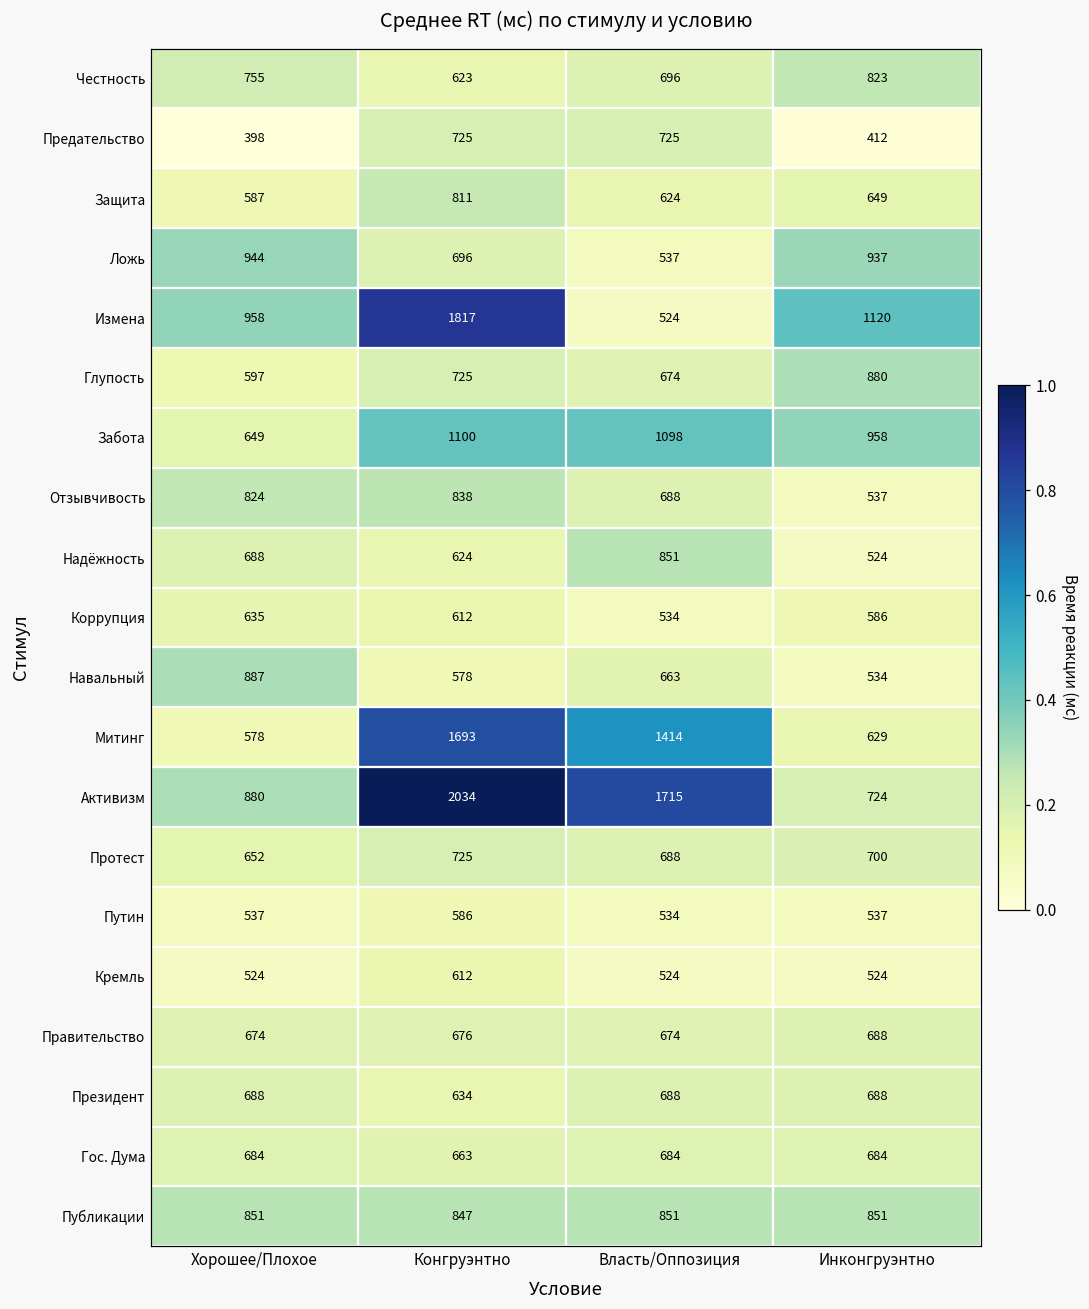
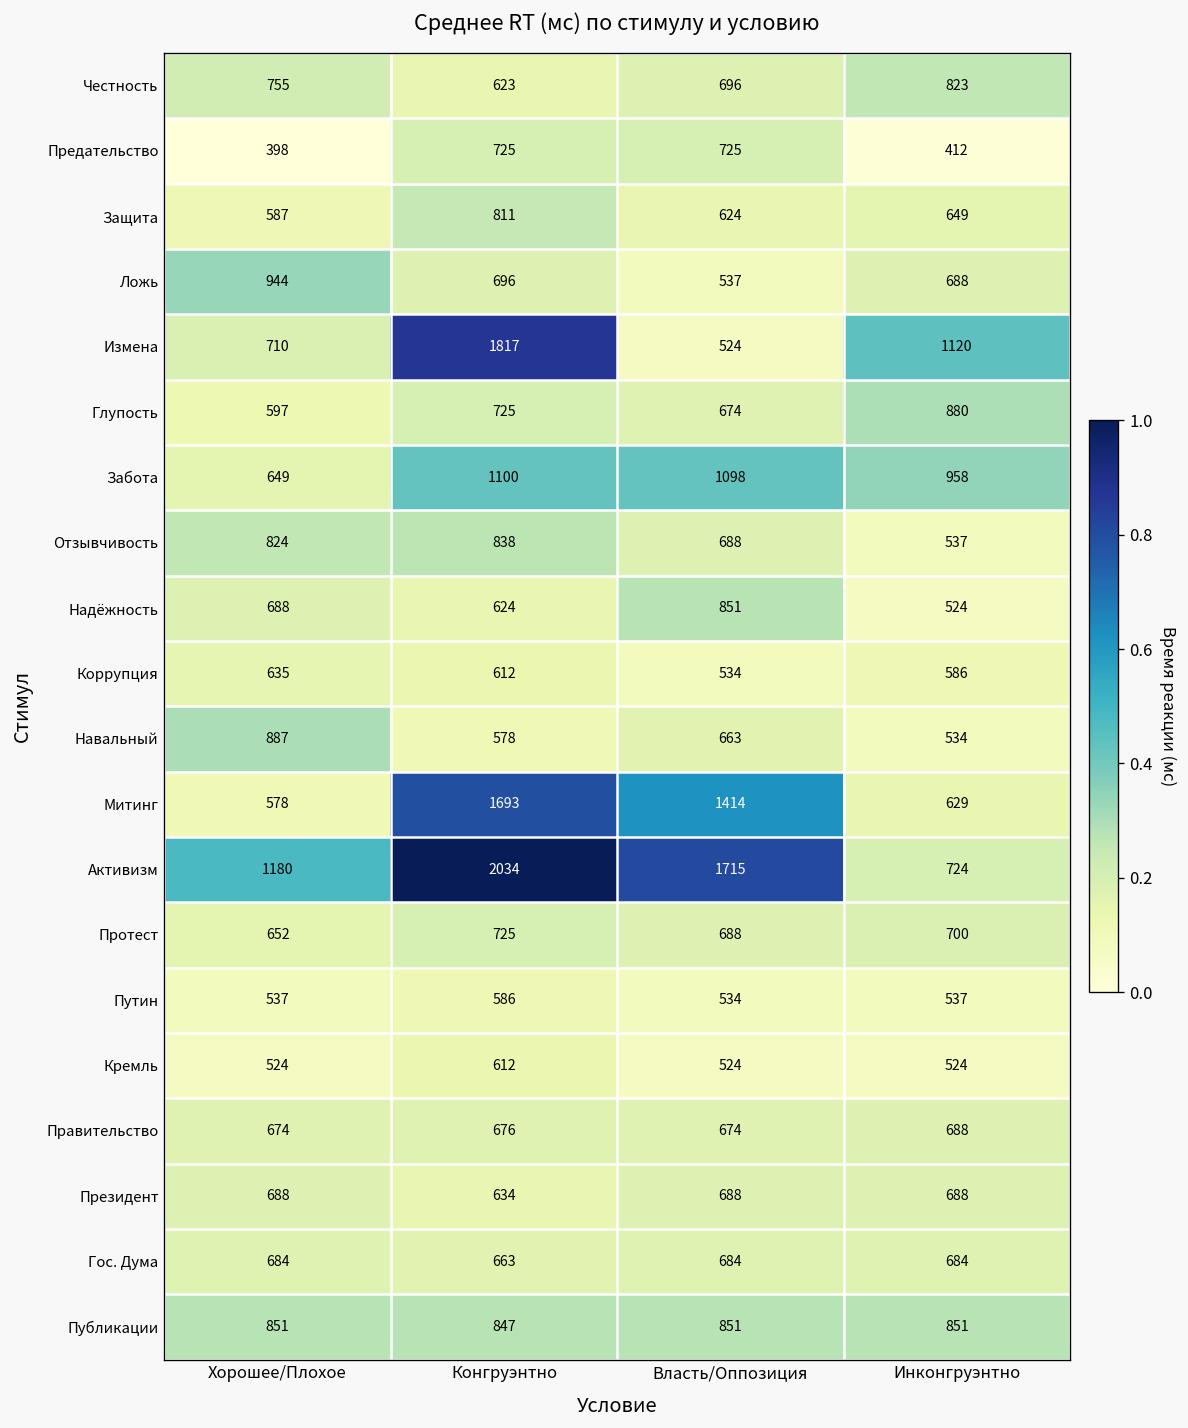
  {
    "Честность": {
      "Хорошее/Плохое": 755,
      "Конгруэнтно": 623,
      "Власть/Оппозиция": 696,
      "Инконгруэнтно": 823
    },
    "Предательство": {
      "Хорошее/Плохое": 398,
      "Конгруэнтно": 725,
      "Власть/Оппозиция": 725,
      "Инконгруэнтно": 412
    },
    "Защита": {
      "Хорошее/Плохое": 587,
      "Конгруэнтно": 811,
      "Власть/Оппозиция": 624,
      "Инконгруэнтно": 649
    },
    "Ложь": {
      "Хорошее/Плохое": 944,
      "Конгруэнтно": 696,
      "Власть/Оппозиция": 537,
-     "Инконгруэнтно": 937
+     "Инконгруэнтно": 688
    },
    "Измена": {
-     "Хорошее/Плохое": 958,
+     "Хорошее/Плохое": 710,
      "Конгруэнтно": 1817,
      "Власть/Оппозиция": 524,
      "Инконгруэнтно": 1120
    },
    "Глупость": {
      "Хорошее/Плохое": 597,
      "Конгруэнтно": 725,
      "Власть/Оппозиция": 674,
      "Инконгруэнтно": 880
    },
    "Забота": {
      "Хорошее/Плохое": 649,
      "Конгруэнтно": 1100,
      "Власть/Оппозиция": 1098,
      "Инконгруэнтно": 958
    },
    "Отзывчивость": {
      "Хорошее/Плохое": 824,
      "Конгруэнтно": 838,
      "Власть/Оппозиция": 688,
      "Инконгруэнтно": 537
    },
    "Надёжность": {
      "Хорошее/Плохое": 688,
      "Конгруэнтно": 624,
      "Власть/Оппозиция": 851,
      "Инконгруэнтно": 524
    },
    "Коррупция": {
      "Хорошее/Плохое": 635,
      "Конгруэнтно": 612,
      "Власть/Оппозиция": 534,
      "Инконгруэнтно": 586
    },
    "Навальный": {
      "Хорошее/Плохое": 887,
      "Конгруэнтно": 578,
      "Власть/Оппозиция": 663,
      "Инконгруэнтно": 534
    },
    "Митинг": {
      "Хорошее/Плохое": 578,
      "Конгруэнтно": 1693,
      "Власть/Оппозиция": 1414,
      "Инконгруэнтно": 629
    },
    "Активизм": {
-     "Хорошее/Плохое": 880,
+     "Хорошее/Плохое": 1180,
      "Конгруэнтно": 2034,
      "Власть/Оппозиция": 1715,
      "Инконгруэнтно": 724
    },
    "Протест": {
      "Хорошее/Плохое": 652,
      "Конгруэнтно": 725,
      "Власть/Оппозиция": 688,
      "Инконгруэнтно": 700
    },
    "Путин": {
      "Хорошее/Плохое": 537,
      "Конгруэнтно": 586,
      "Власть/Оппозиция": 534,
      "Инконгруэнтно": 537
    },
    "Кремль": {
      "Хорошее/Плохое": 524,
      "Конгруэнтно": 612,
      "Власть/Оппозиция": 524,
      "Инконгруэнтно": 524
    },
    "Правительство": {
      "Хорошее/Плохое": 674,
      "Конгруэнтно": 676,
      "Власть/Оппозиция": 674,
      "Инконгруэнтно": 688
    },
    "Президент": {
      "Хорошее/Плохое": 688,
      "Конгруэнтно": 634,
      "Власть/Оппозиция": 688,
      "Инконгруэнтно": 688
    },
    "Гос. Дума": {
      "Хорошее/Плохое": 684,
      "Конгруэнтно": 663,
      "Власть/Оппозиция": 684,
      "Инконгруэнтно": 684
    },
    "Публикации": {
      "Хорошее/Плохое": 851,
      "Конгруэнтно": 847,
      "Власть/Оппозиция": 851,
      "Инконгруэнтно": 851
    }
  }
